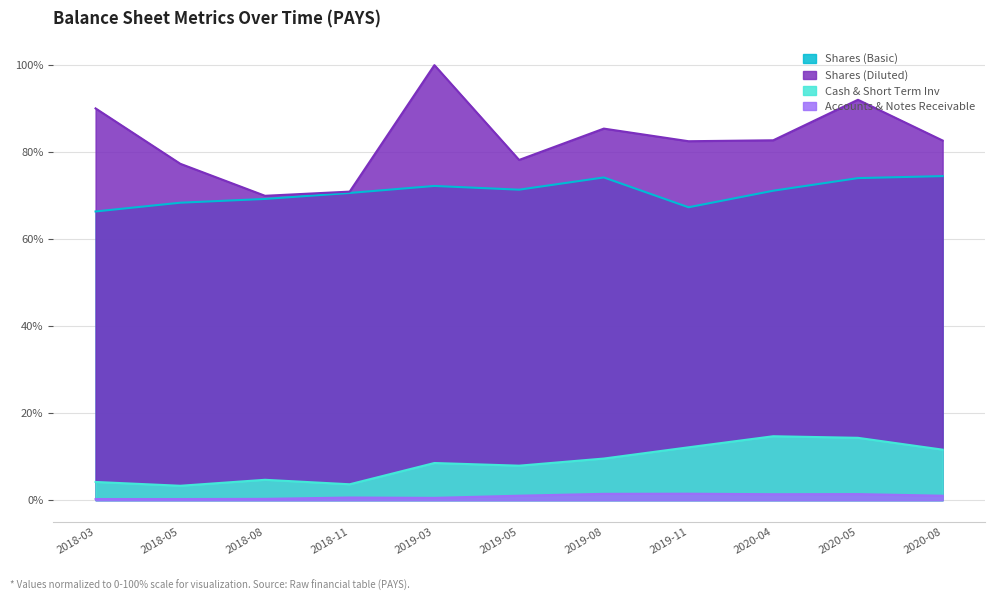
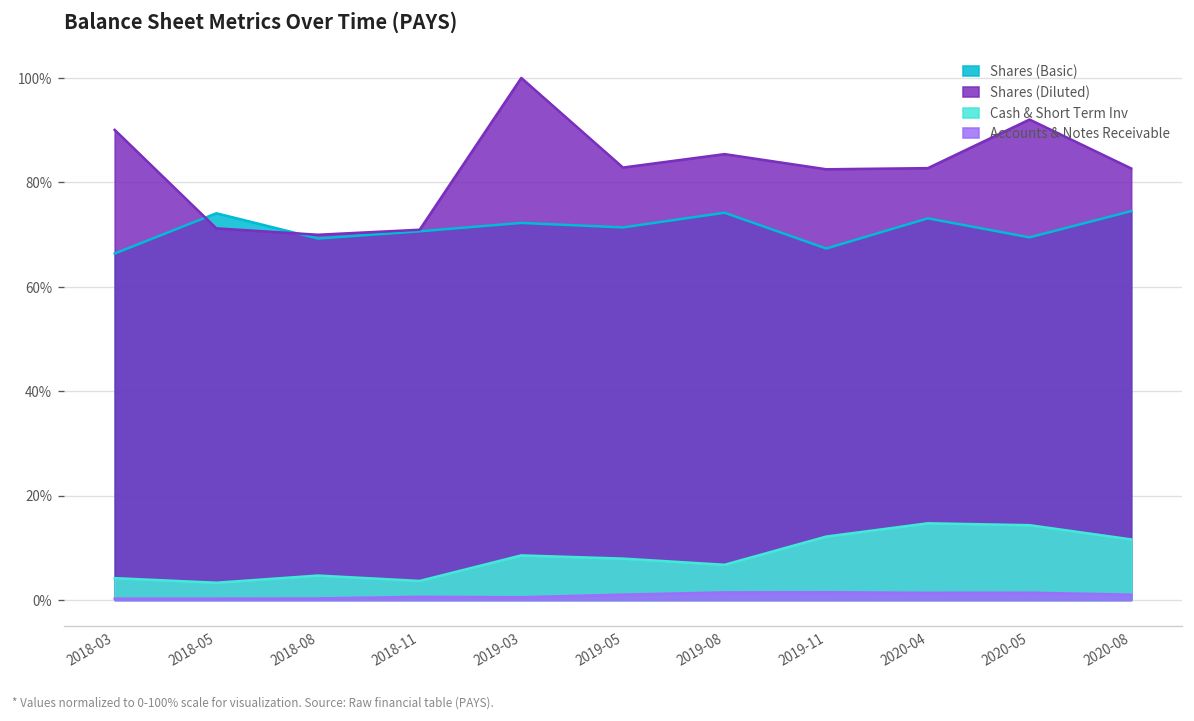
  {
    "Shares (Basic)": {
      "2018-03": "66%",
-     "2018-05": "68%",
+     "2018-05": "74%",
      "2018-08": "69%",
      "2019-03": "72%",
      "2019-05": "71%",
      "2019-08": "74%",
      "2019-11": "67%",
-     "2020-04": "71%",
-     "2020-05": "74%",
+     "2020-04": "73%",
+     "2020-05": "69%",
      "2020-08": "74%"
    },
    "Shares (Diluted)": {
      "2018-03": "90%",
-     "2018-05": "77%",
+     "2018-05": "71%",
      "2018-08": "70%",
      "2019-03": "100%",
-     "2019-05": "78%",
+     "2019-05": "83%",
      "2019-08": "85%",
      "2019-11": "83%",
      "2020-04": "83%",
      "2020-05": "92%",
      "2020-08": "83%"
    },
    "Cash & Short Term Inv": {
      "2018-03": "4%",
      "2018-05": "3%",
      "2018-08": "5%",
      "2018-11": "4%",
      "2019-03": "9%",
      "2019-05": "8%",
-     "2019-08": "10%",
+     "2019-08": "7%",
      "2019-11": "12%",
      "2020-04": "15%",
      "2020-05": "14%",
      "2020-08": "12%"
    },
    "Accounts & Notes Receivable": {
      "2018-03": "0%",
      "2018-05": "0%",
      "2018-08": "0%",
      "2018-11": "1%",
      "2019-03": "1%",
      "2019-05": "1%",
      "2019-08": "1%",
      "2019-11": "1%",
      "2020-04": "1%",
      "2020-05": "1%",
      "2020-08": "1%"
    }
  }
